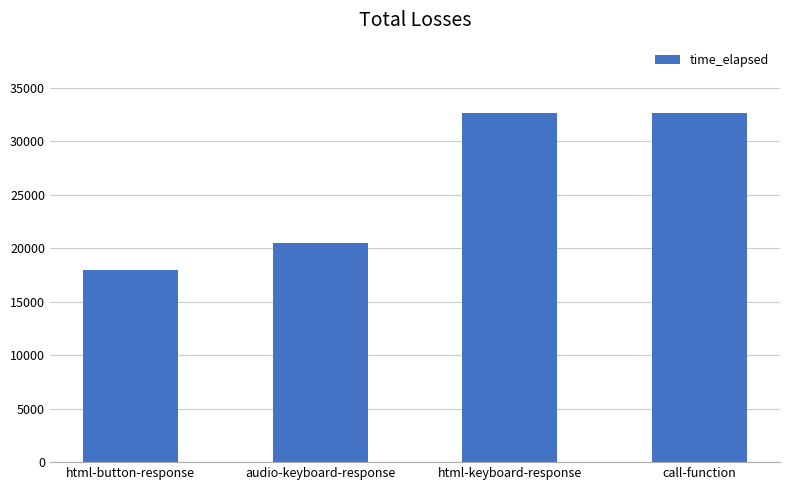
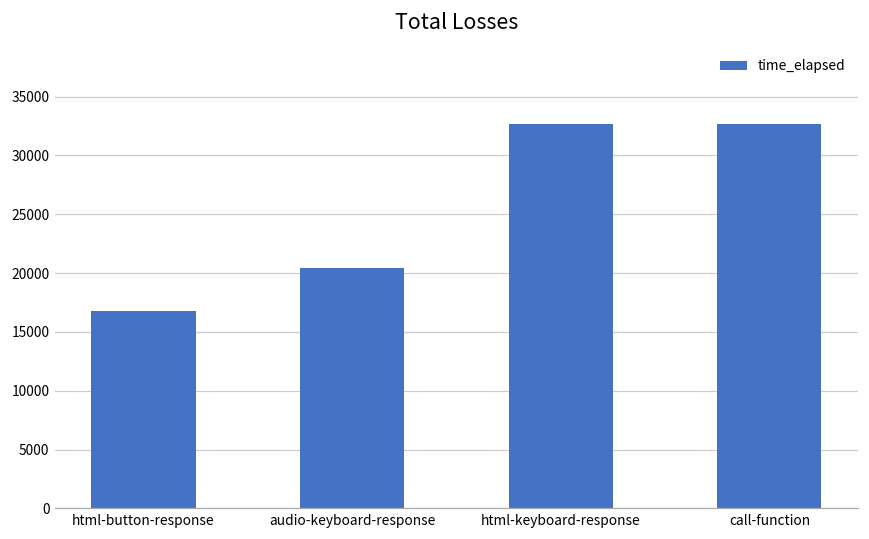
  {
-   "html-button-response": 17900,
+   "html-button-response": 16800,
    "audio-keyboard-response": 20500,
    "html-keyboard-response": 32700,
    "call-function": 32700
  }
